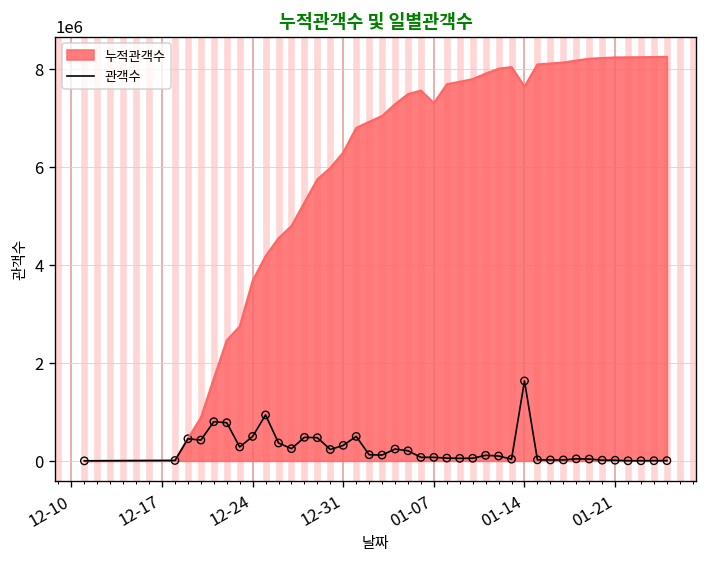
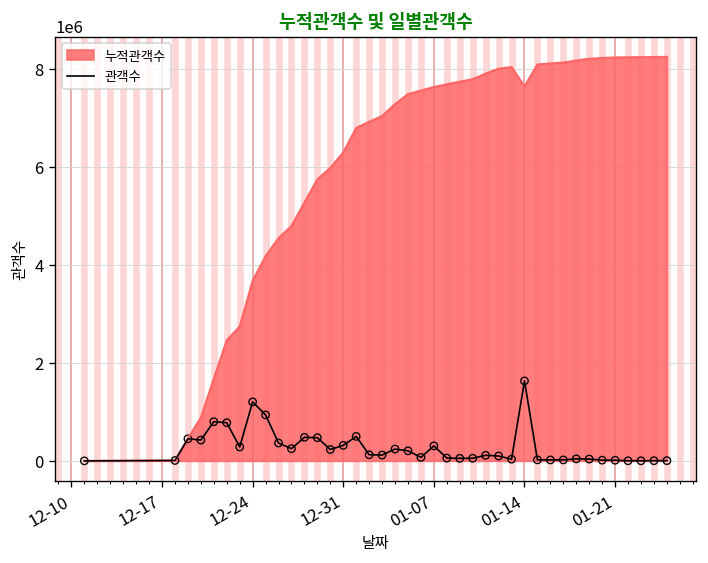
  {
    "누적관객수": {
      "12-24": 3700000,
      "12-31": 6300000,
-     "01-07": 7300000,
+     "01-07": 7600000,
      "01-14": 7600000,
      "01-21": 8200000
    },
    "관객수": {
-     "12-24": 500000,
+     "12-24": 1200000,
      "12-31": 300000,
-     "01-07": 100000,
+     "01-07": 300000,
      "01-14": 1600000,
      "01-21": 0
    }
  }
